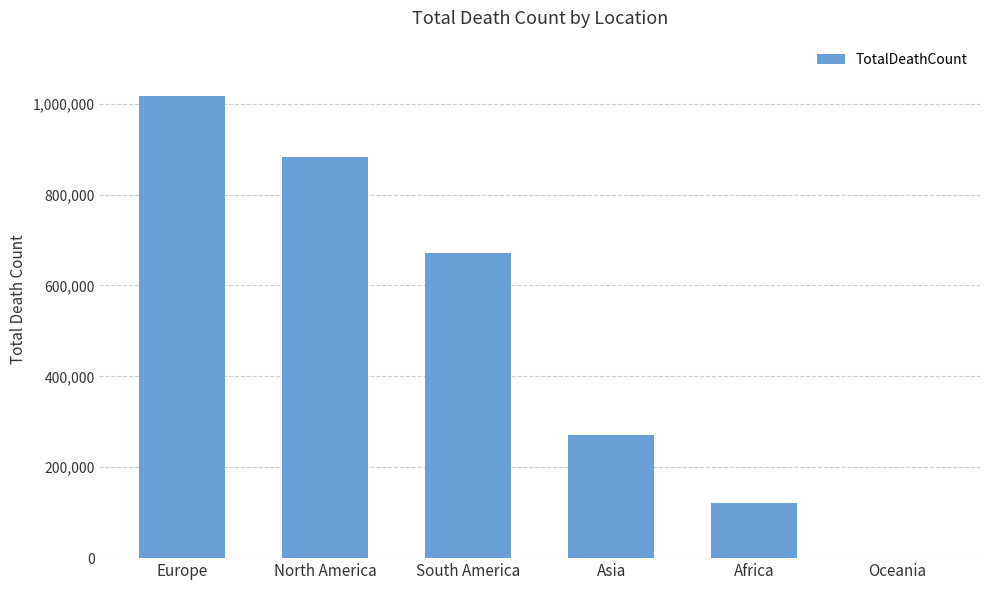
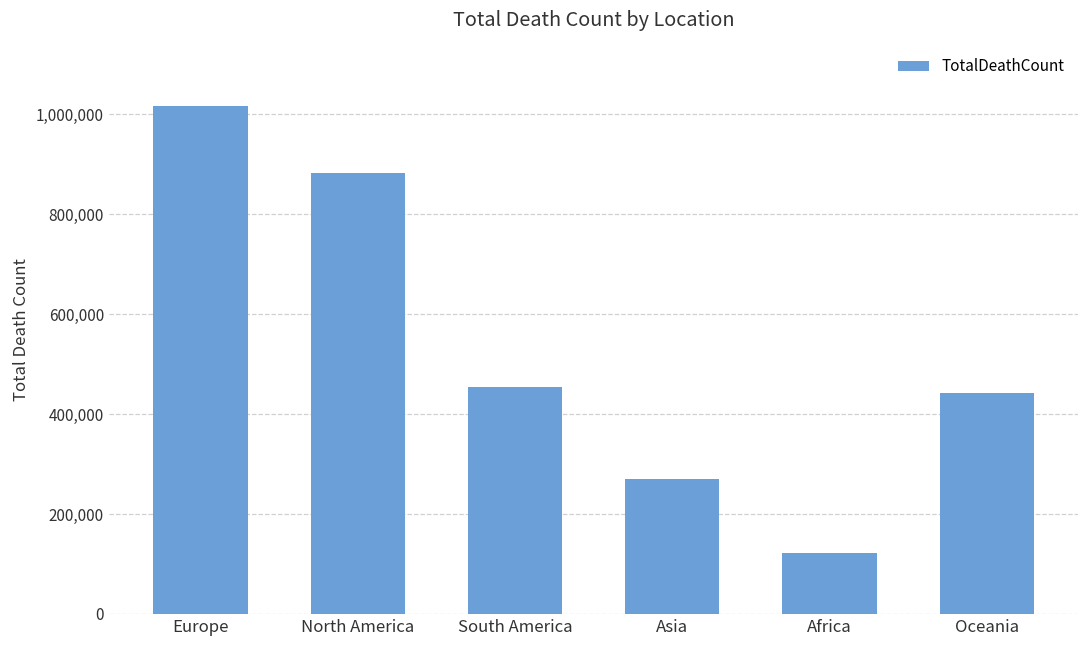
  {
    "Europe": "1,020,000",
    "North America": "880,000",
-   "South America": "670,000",
+   "South America": "450,000",
    "Asia": "270,000",
    "Africa": "120,000",
-   "Oceania": "0"
+   "Oceania": "440,000"
  }
